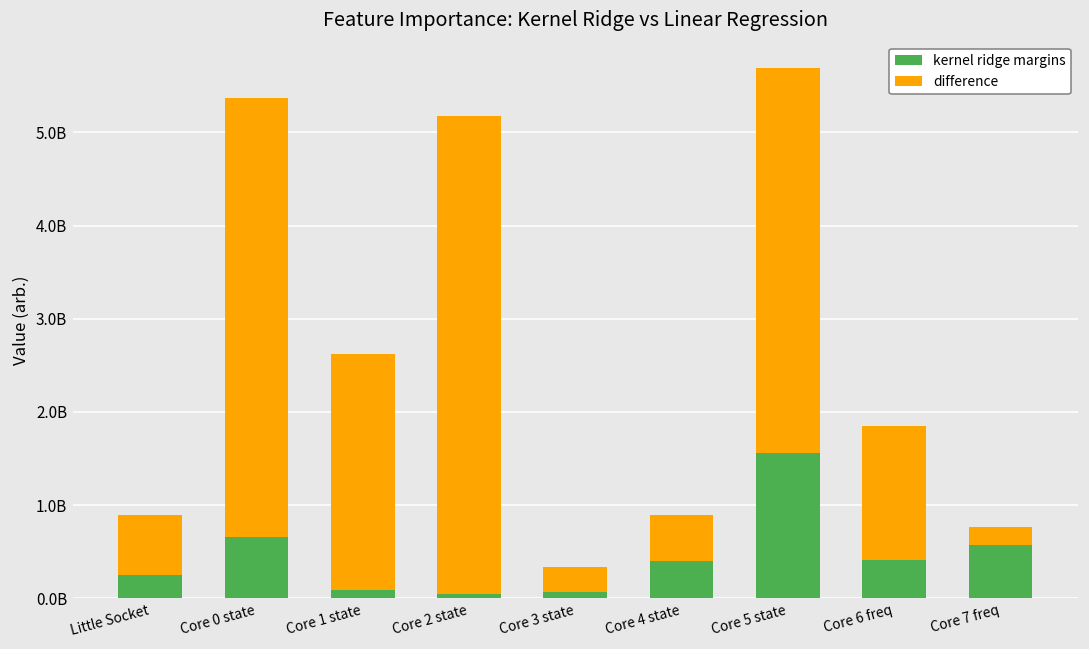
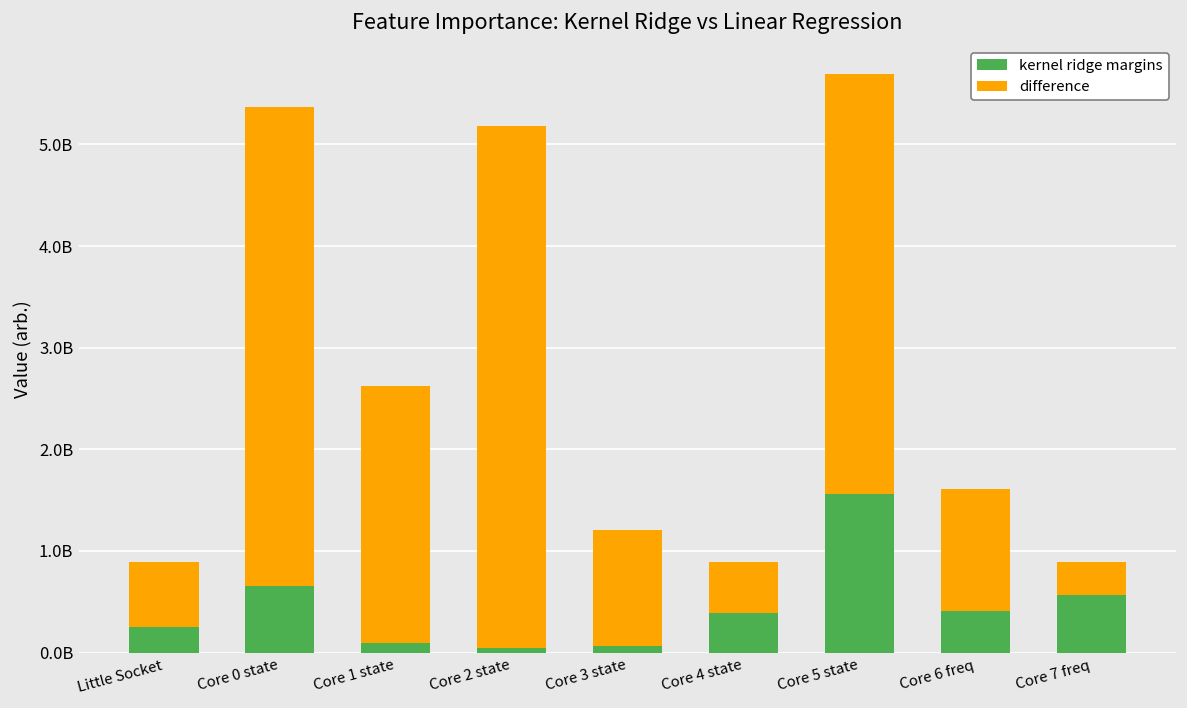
  {
    "kernel ridge margins": {
      "Little Socket": 200000000,
      "Core 0 state": 700000000,
      "Core 1 state": 100000000,
      "Core 2 state": 0,
      "Core 3 state": 100000000,
      "Core 4 state": 400000000,
      "Core 5 state": 1600000000,
      "Core 6 freq": 400000000,
      "Core 7 freq": 600000000
    },
    "difference": {
      "Little Socket": 600000000,
      "Core 0 state": 4700000000,
      "Core 1 state": 2500000000,
      "Core 2 state": 5100000000,
-     "Core 3 state": 300000000,
+     "Core 3 state": 1100000000,
      "Core 4 state": 500000000,
      "Core 5 state": 4100000000,
-     "Core 6 freq": 1400000000,
-     "Core 7 freq": 200000000
+     "Core 6 freq": 1200000000,
+     "Core 7 freq": 300000000
    }
  }
